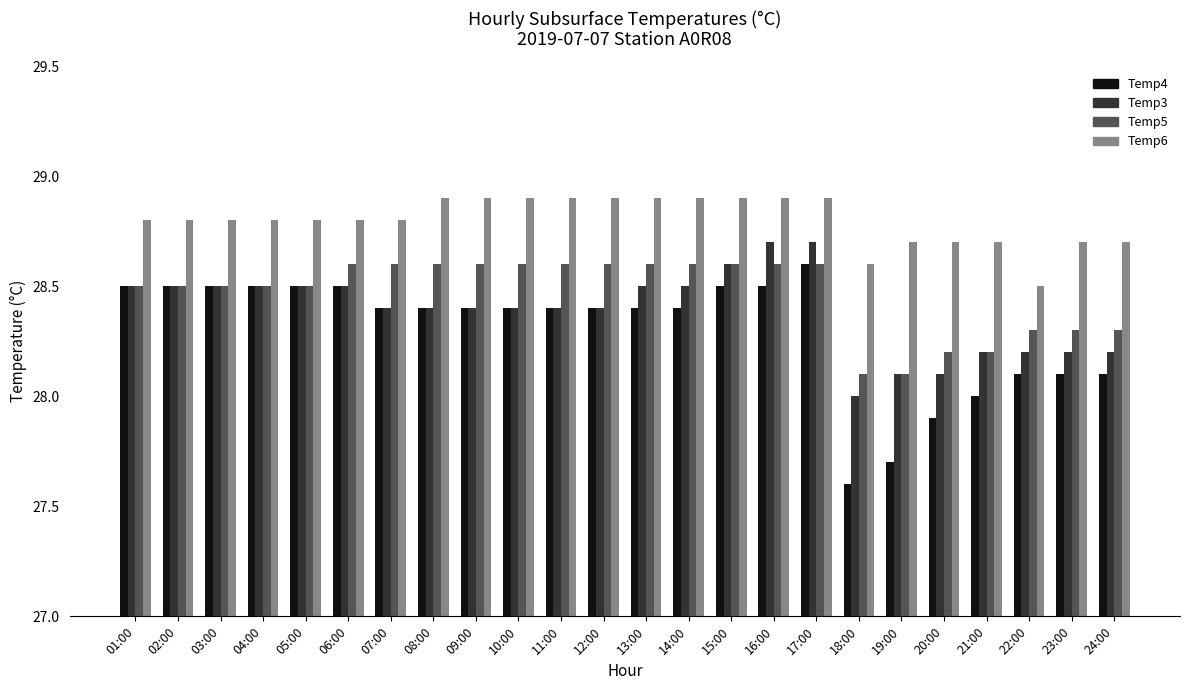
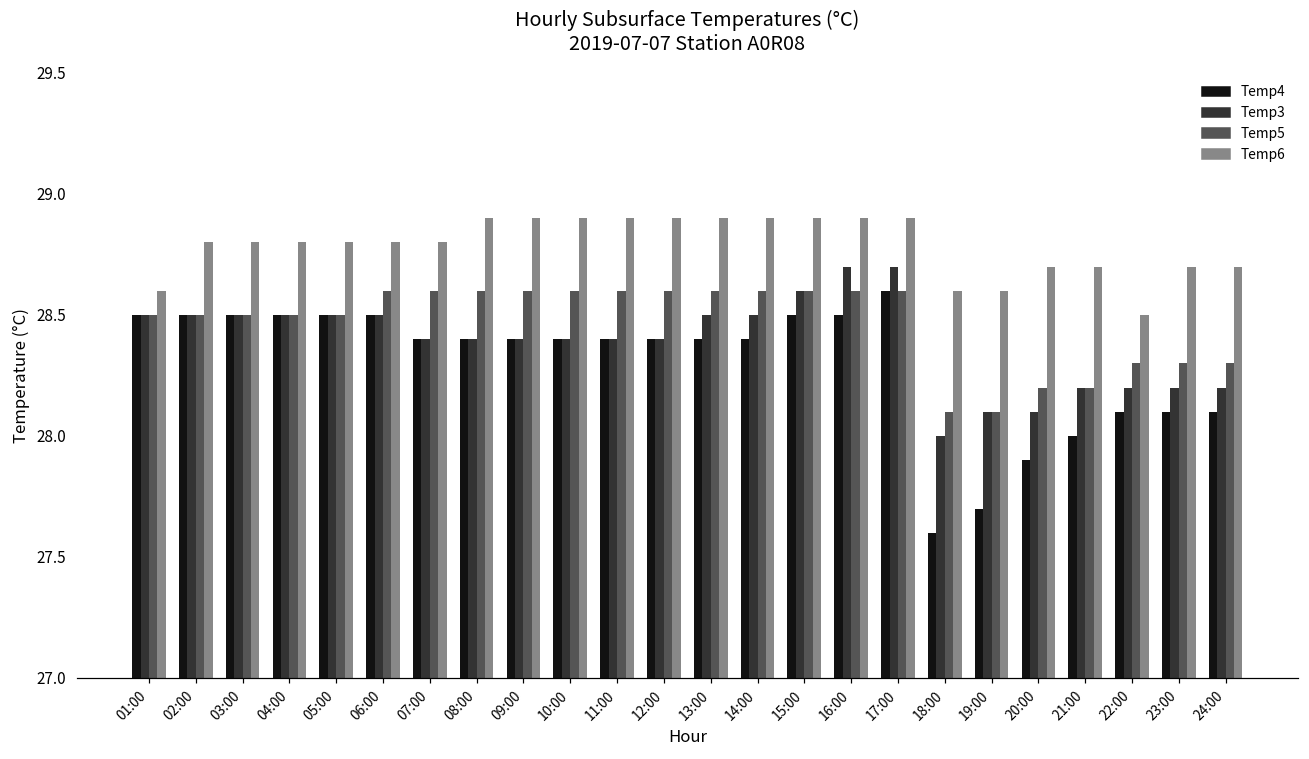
  {
    "Temp6": {
-     "01:00": 28.8,
+     "01:00": 28.6,
      "02:00": 28.8,
      "03:00": 28.8,
      "04:00": 28.8,
      "05:00": 28.8,
      "06:00": 28.8,
      "07:00": 28.8,
      "08:00": 28.9,
      "09:00": 28.9,
      "10:00": 28.9,
      "11:00": 28.9,
      "12:00": 28.9,
      "13:00": 28.9,
      "14:00": 28.9,
      "15:00": 28.9,
      "16:00": 28.9,
      "17:00": 28.9,
      "18:00": 28.6,
-     "19:00": 28.7,
+     "19:00": 28.6,
      "20:00": 28.7,
      "21:00": 28.7,
      "22:00": 28.5,
      "23:00": 28.7,
      "24:00": 28.7
    }
  }
